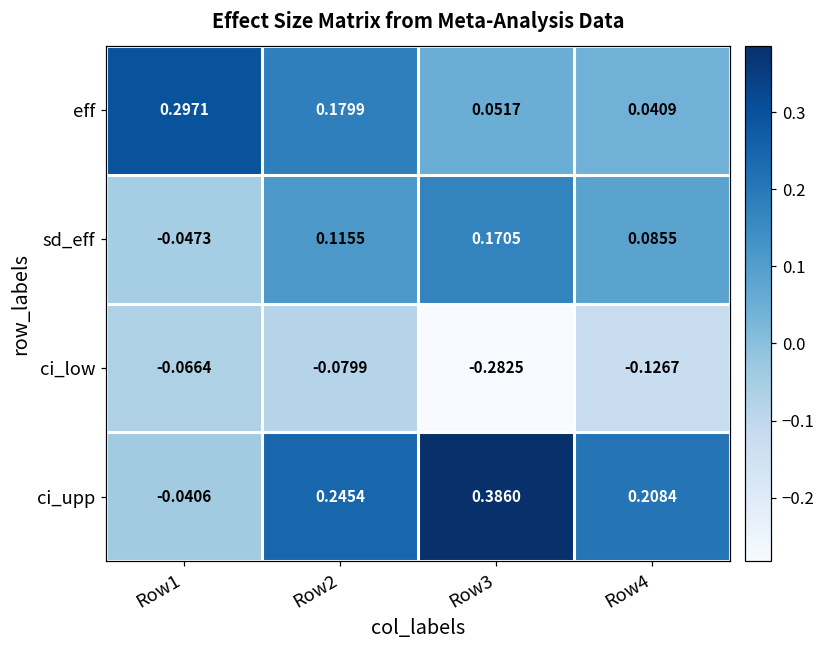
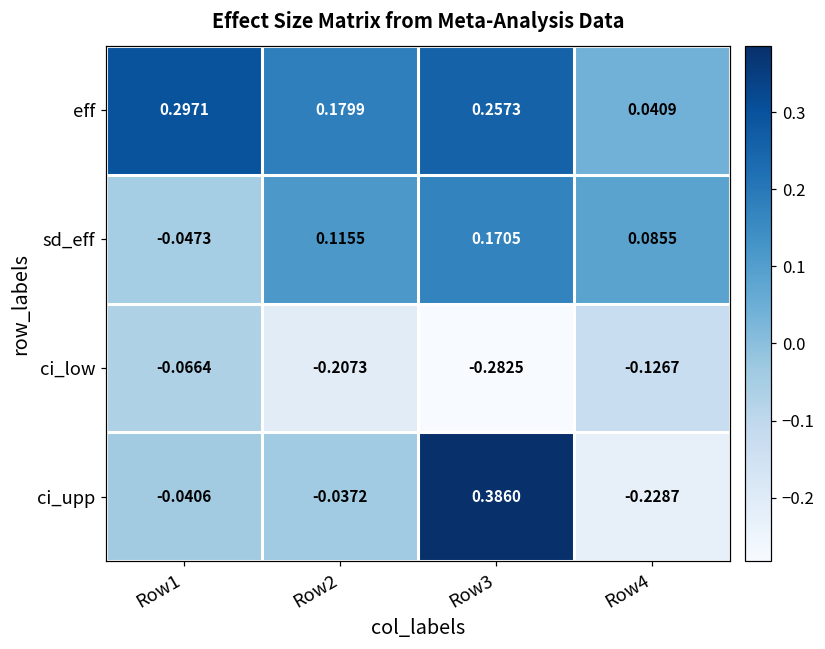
  {
    "eff": {
      "Row1": 0.2971,
      "Row2": 0.1799,
-     "Row3": 0.0517,
+     "Row3": 0.2573,
      "Row4": 0.0409
    },
    "sd_eff": {
      "Row1": -0.0473,
      "Row2": 0.1155,
      "Row3": 0.1705,
      "Row4": 0.0855
    },
    "ci_low": {
      "Row1": -0.0664,
-     "Row2": -0.0799,
+     "Row2": -0.2073,
      "Row3": -0.2825,
      "Row4": -0.1267
    },
    "ci_upp": {
      "Row1": -0.0406,
-     "Row2": 0.2454,
+     "Row2": -0.0372,
      "Row3": 0.3860,
-     "Row4": 0.2084
+     "Row4": -0.2287
    }
  }
